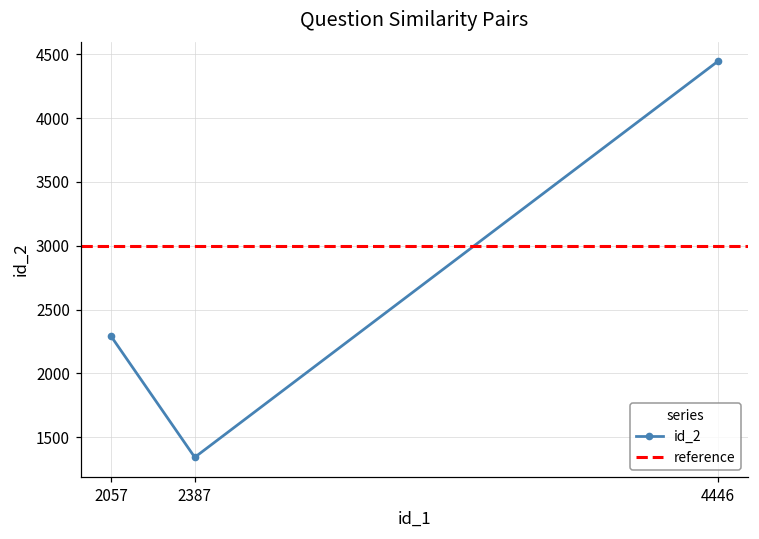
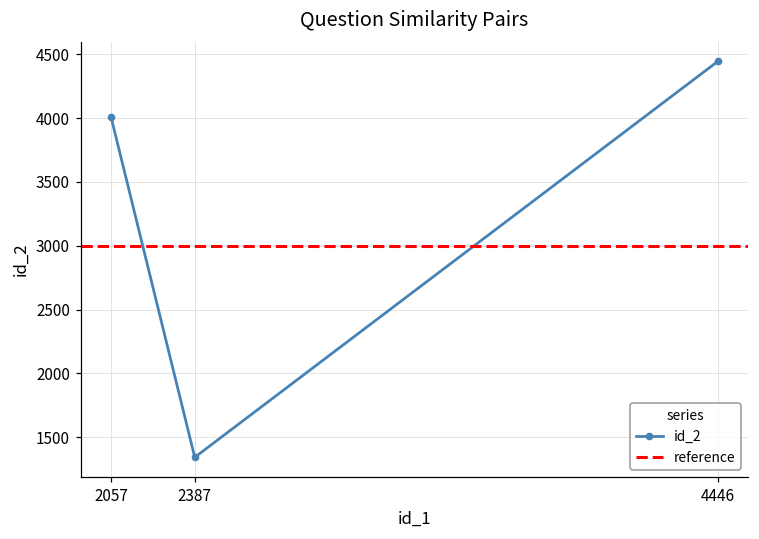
  {
-   "2057": 2290,
+   "2057": 4010,
    "2387": 1340,
    "4446": 4440
  }
